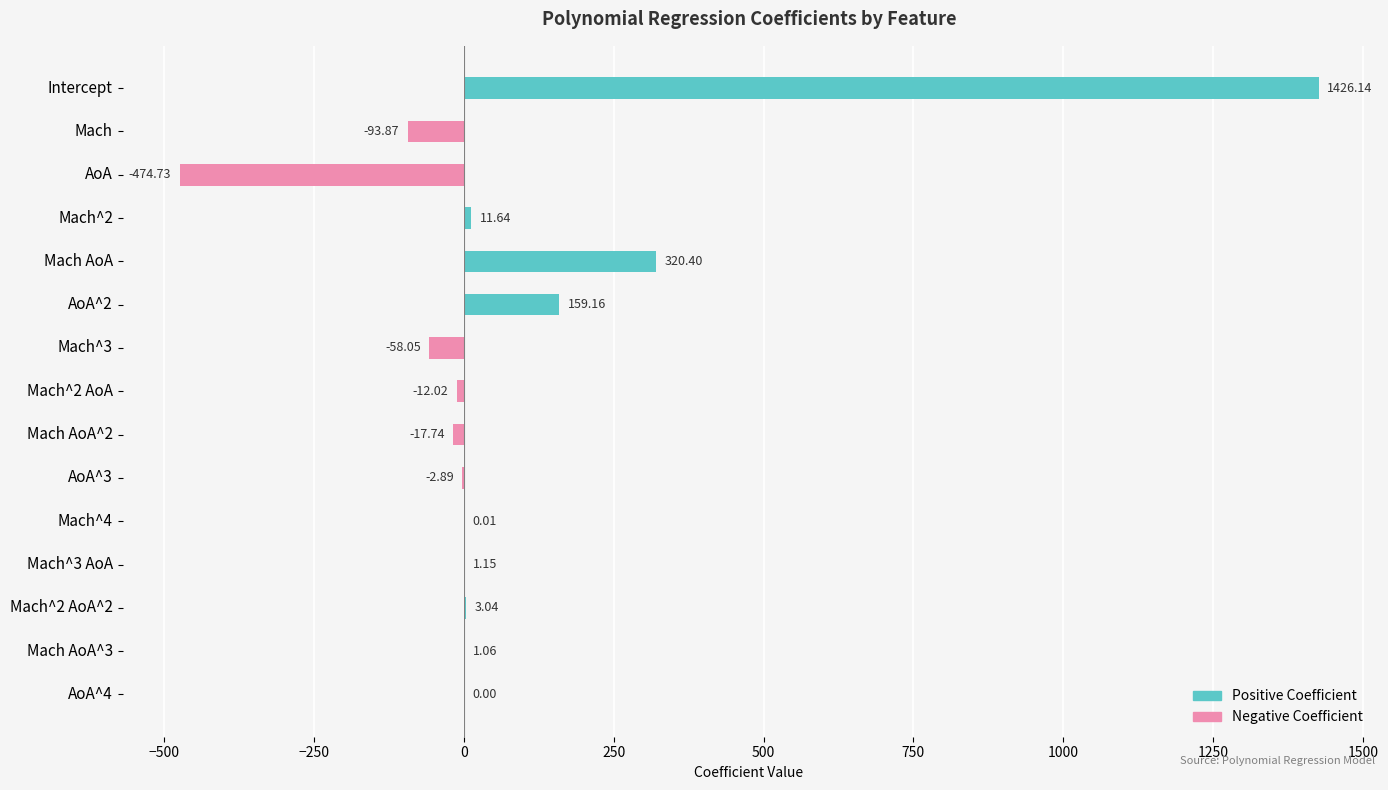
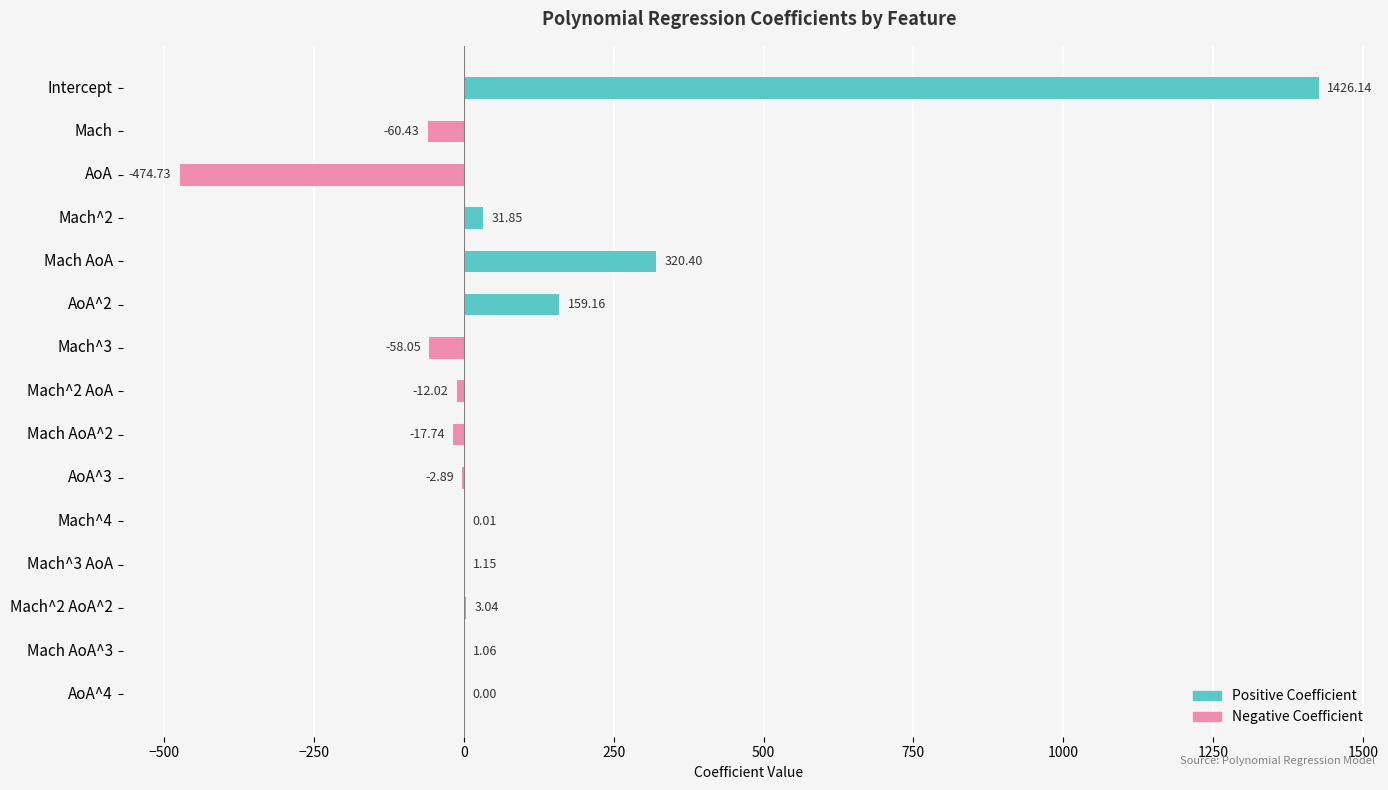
  {
    "Positive Coefficient": {
      "Intercept": 1426.14,
-     "Mach^2": 11.64,
+     "Mach^2": 31.85,
      "Mach AoA": 320.40,
      "AoA^2": 159.16,
      "Mach^4": 0.01,
      "Mach^3 AoA": 1.15,
      "Mach^2 AoA^2": 3.04,
      "Mach AoA^3": 1.06,
      "AoA^4": 0.00
    },
    "Negative Coefficient": {
-     "Mach": -93.87,
+     "Mach": -60.43,
      "AoA": -474.73,
      "Mach^3": -58.05,
      "Mach^2 AoA": -12.02,
      "Mach AoA^2": -17.74,
      "AoA^3": -2.89,
      "AoA^4": 0.00
    }
  }
